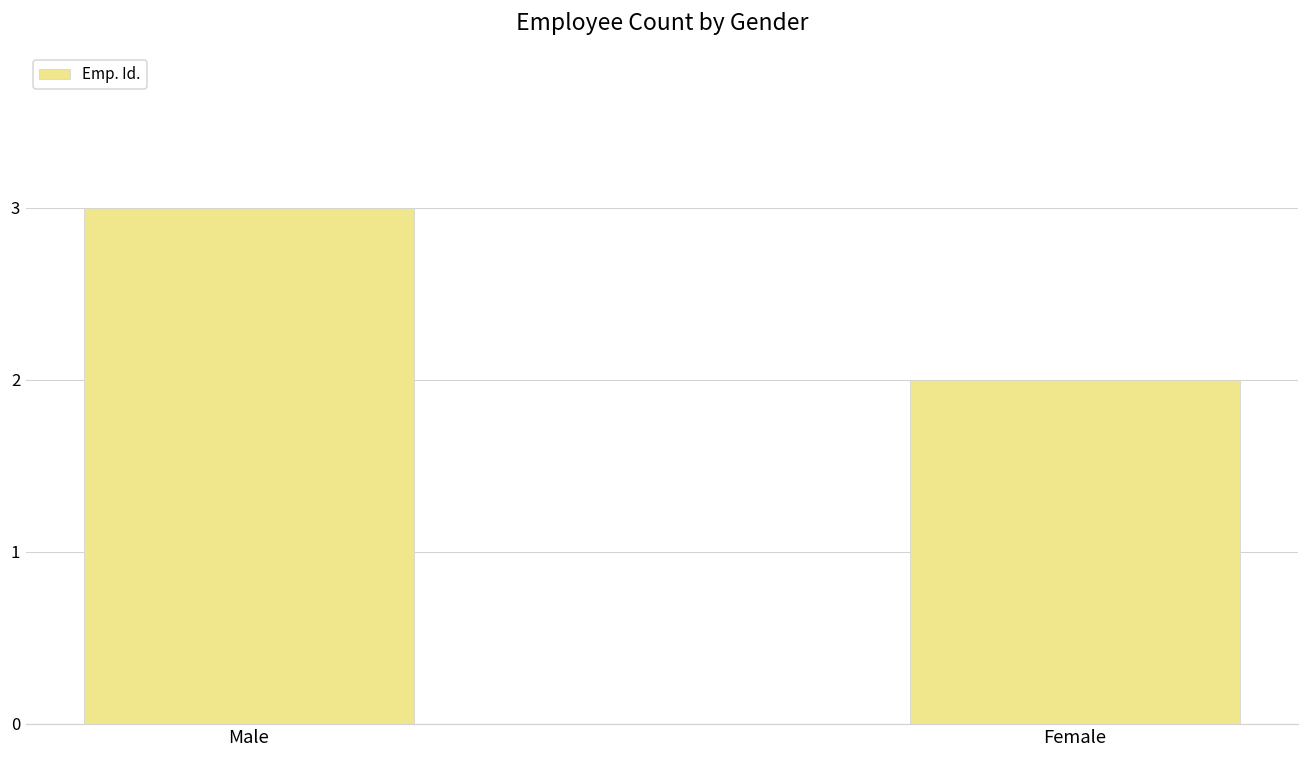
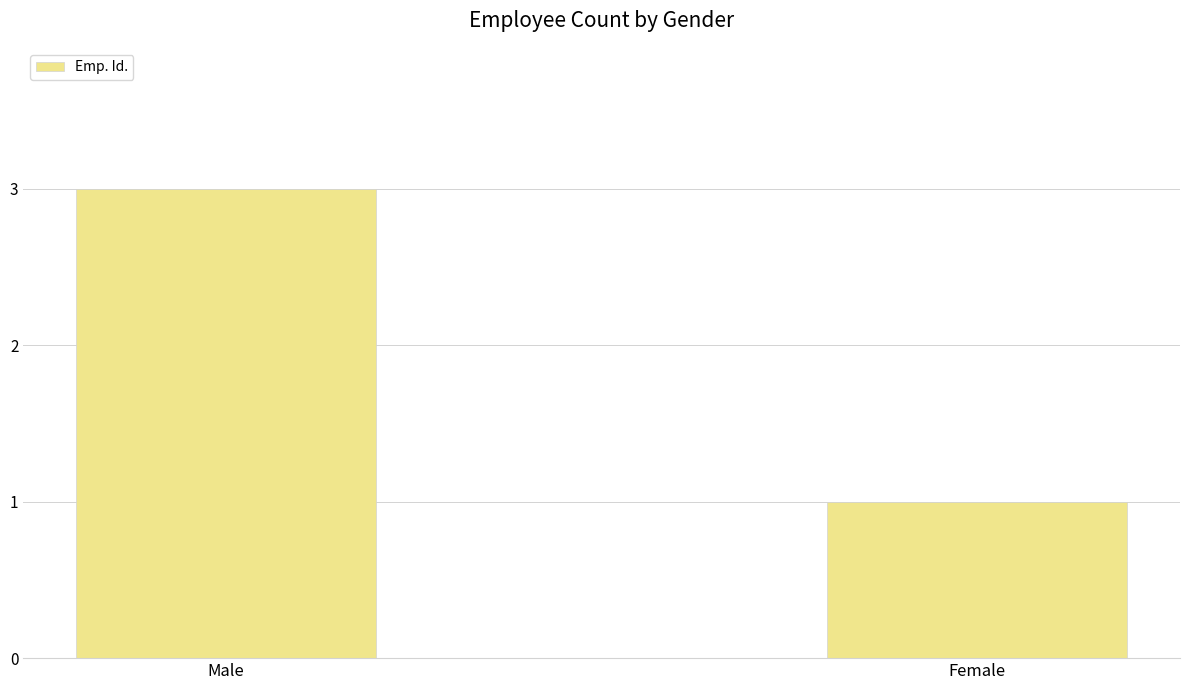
  {
    "Male": 3,
-   "Female": 2
+   "Female": 1
  }
